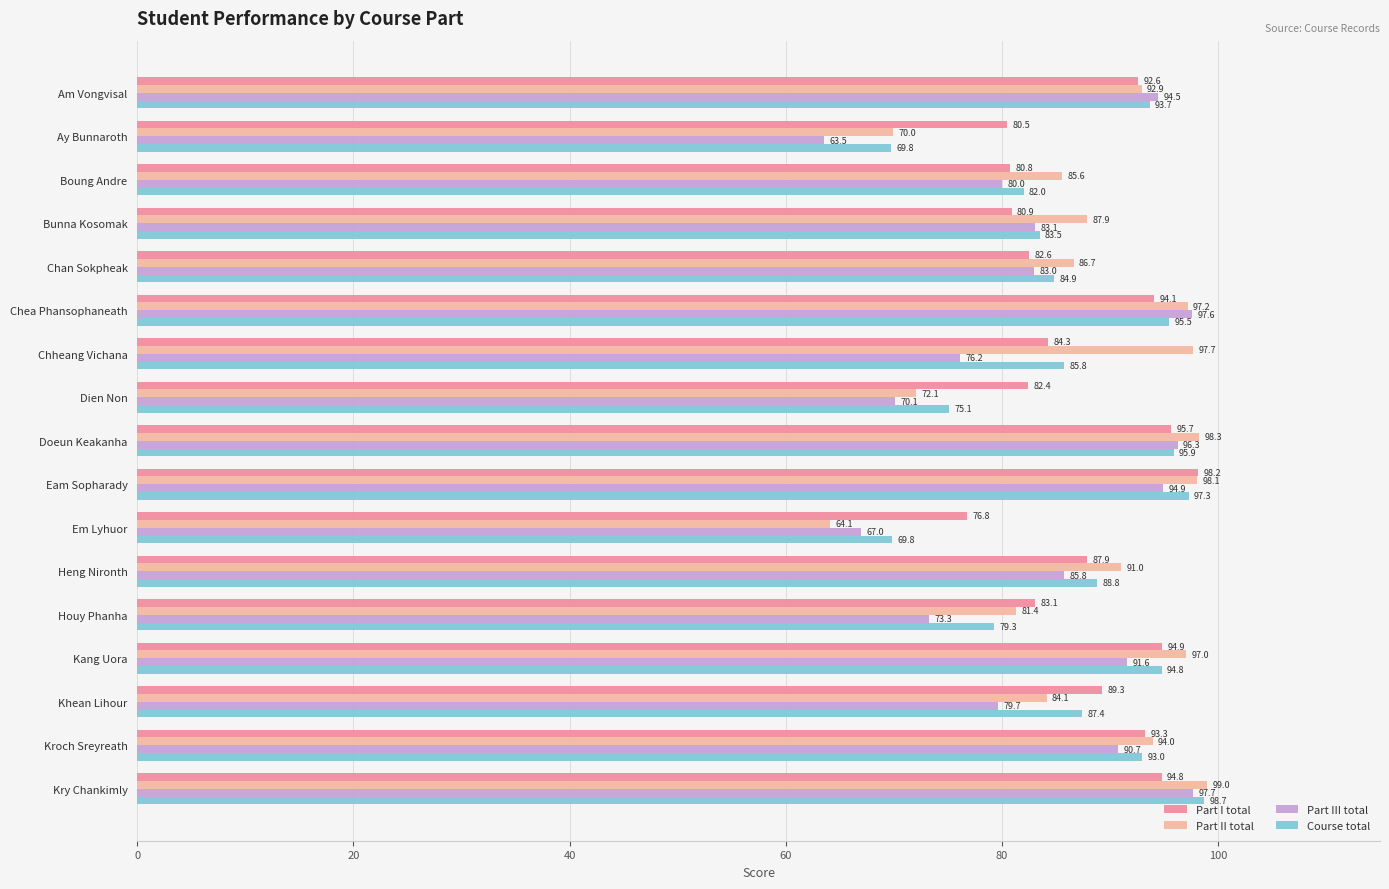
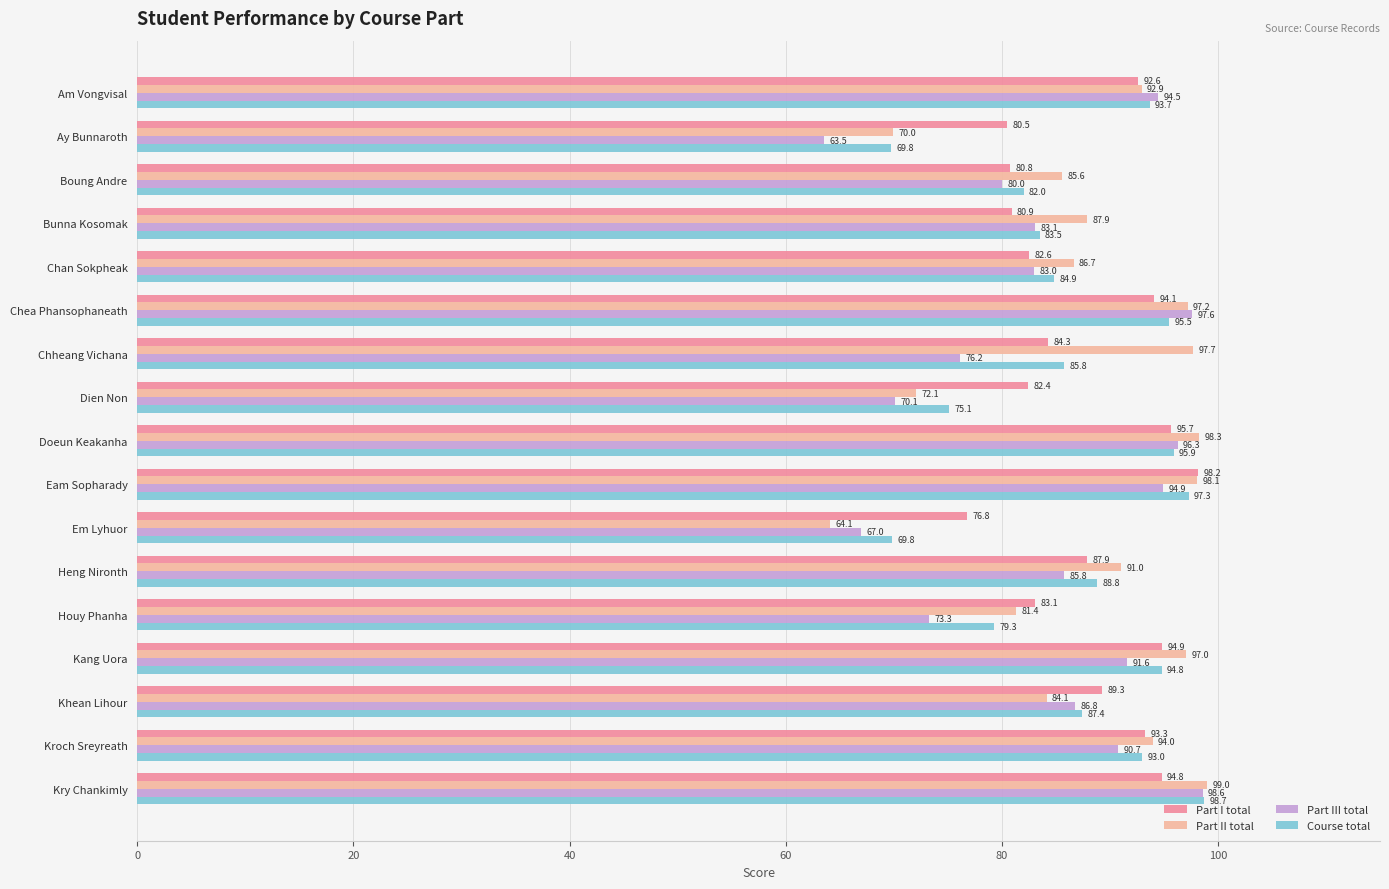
  {
    "Part III total": {
      "Am Vongvisal": 94.5,
      "Ay Bunnaroth": 63.5,
      "Boung Andre": 80.0,
      "Bunna Kosomak": 83.1,
      "Chan Sokpheak": 83.0,
      "Chea Phansophaneath": 97.6,
      "Chheang Vichana": 76.2,
      "Dien Non": 70.1,
      "Doeun Keakanha": 96.3,
      "Eam Sopharady": 94.9,
      "Em Lyhuor": 67.0,
      "Heng Nironth": 85.8,
      "Houy Phanha": 73.3,
      "Kang Uora": 91.6,
-     "Khean Lihour": 79.7,
+     "Khean Lihour": 86.8,
      "Kroch Sreyreath": 90.7,
-     "Kry Chankimly": 97.7
+     "Kry Chankimly": 98.6
    },
    "Course total": {
      "Am Vongvisal": 93.7,
      "Ay Bunnaroth": 69.8,
      "Boung Andre": 82.0,
      "Bunna Kosomak": 83.5,
      "Chan Sokpheak": 84.9,
      "Chea Phansophaneath": 95.5,
      "Chheang Vichana": 85.8,
      "Dien Non": 75.1,
      "Doeun Keakanha": 95.9,
      "Eam Sopharady": 97.3,
      "Em Lyhuor": 69.8,
      "Heng Nironth": 88.8,
      "Houy Phanha": 79.3,
      "Kang Uora": 94.8,
      "Khean Lihour": 87.4,
      "Kroch Sreyreath": 93.0,
      "Kry Chankimly": 98.7
    }
  }
